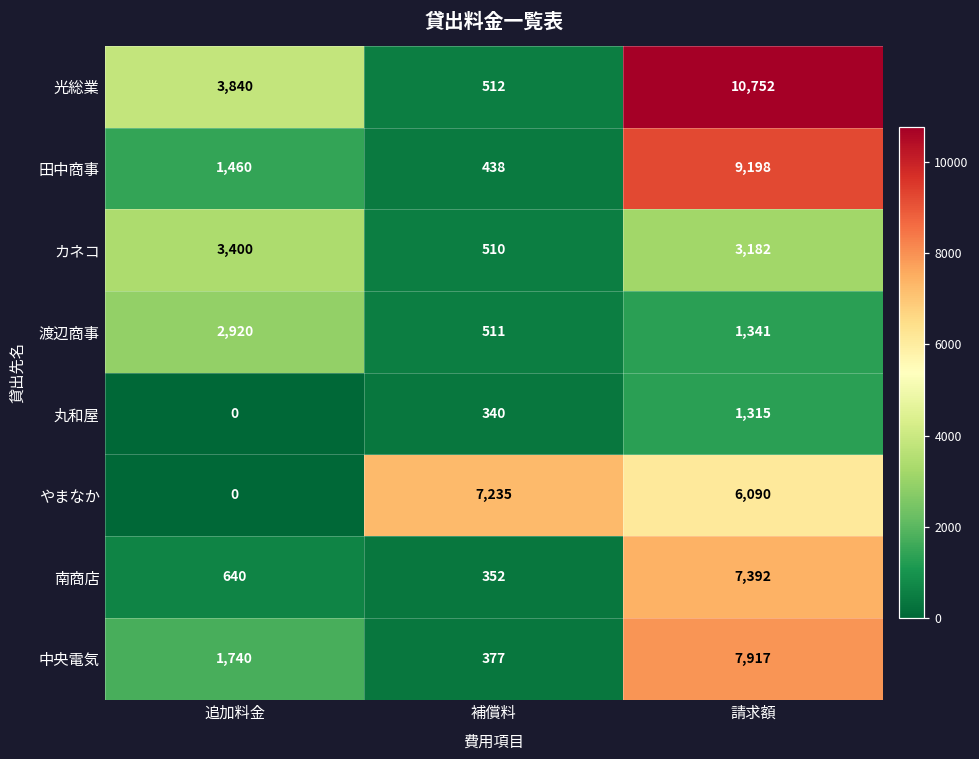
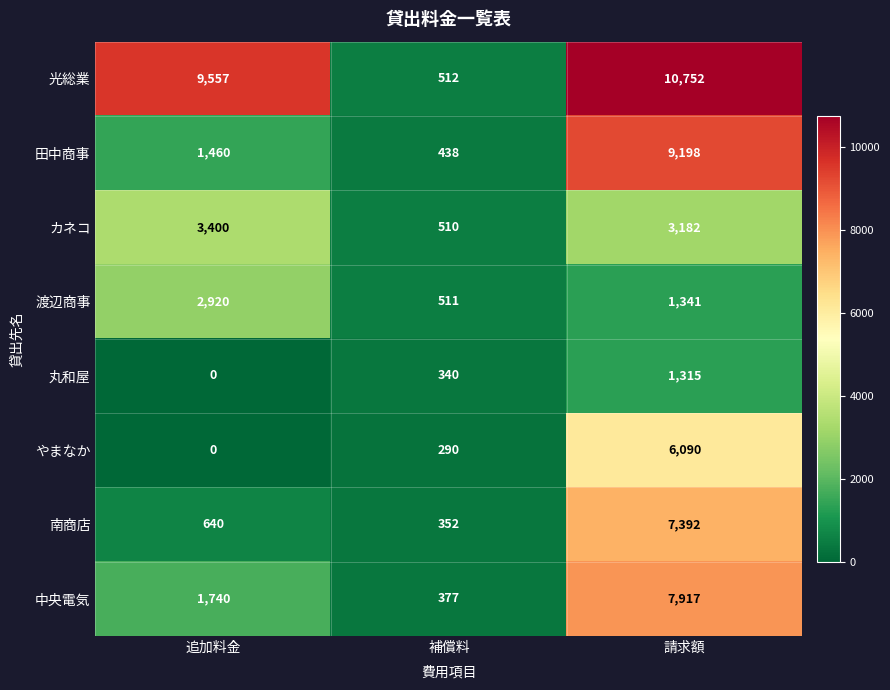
  {
    "光総業": {
-     "追加料金": "3,840",
+     "追加料金": "9,557",
      "補償料": "512",
      "請求額": "10,752"
    },
    "田中商事": {
      "追加料金": "1,460",
      "補償料": "438",
      "請求額": "9,198"
    },
    "カネコ": {
      "追加料金": "3,400",
      "補償料": "510",
      "請求額": "3,182"
    },
    "渡辺商事": {
      "追加料金": "2,920",
      "補償料": "511",
      "請求額": "1,341"
    },
    "丸和屋": {
      "追加料金": "0",
      "補償料": "340",
      "請求額": "1,315"
    },
    "やまなか": {
      "追加料金": "0",
-     "補償料": "7,235",
+     "補償料": "290",
      "請求額": "6,090"
    },
    "南商店": {
      "追加料金": "640",
      "補償料": "352",
      "請求額": "7,392"
    },
    "中央電気": {
      "追加料金": "1,740",
      "補償料": "377",
      "請求額": "7,917"
    }
  }
